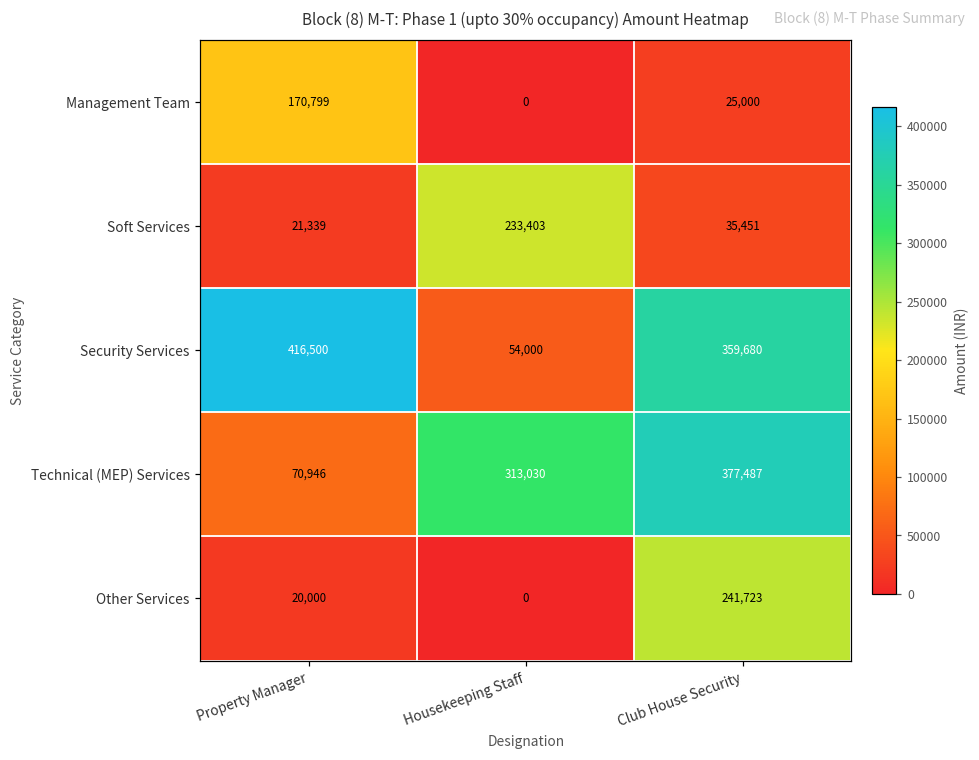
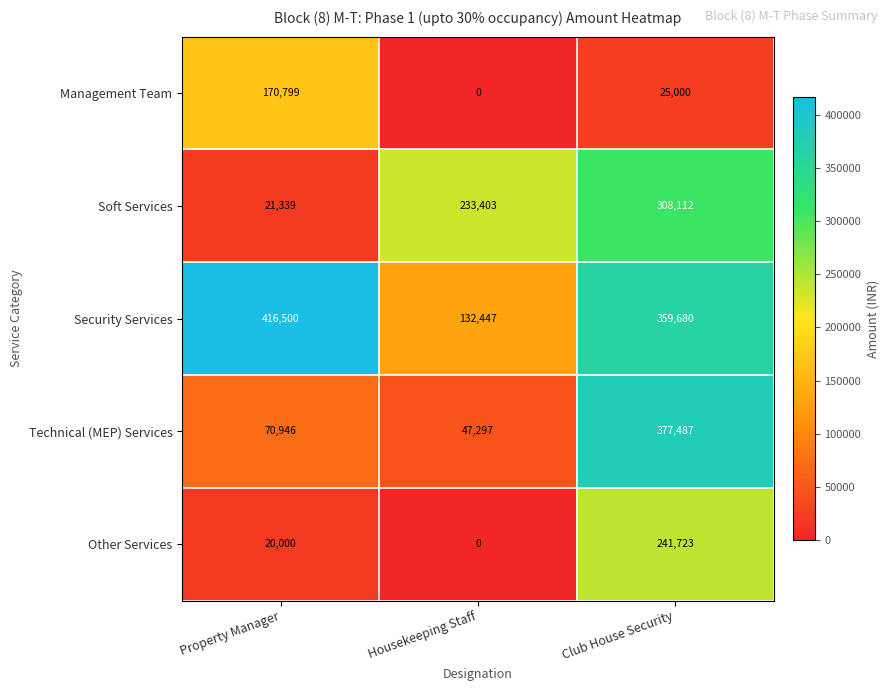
  {
    "Management Team": {
      "Property Manager": "170,799",
      "Housekeeping Staff": "0",
      "Club House Security": "25,000"
    },
    "Soft Services": {
      "Property Manager": "21,339",
      "Housekeeping Staff": "233,403",
-     "Club House Security": "35,451"
+     "Club House Security": "308,112"
    },
    "Security Services": {
      "Property Manager": "416,500",
-     "Housekeeping Staff": "54,000",
+     "Housekeeping Staff": "132,447",
      "Club House Security": "359,680"
    },
    "Technical (MEP) Services": {
      "Property Manager": "70,946",
-     "Housekeeping Staff": "313,030",
+     "Housekeeping Staff": "47,297",
      "Club House Security": "377,487"
    },
    "Other Services": {
      "Property Manager": "20,000",
      "Housekeeping Staff": "0",
      "Club House Security": "241,723"
    }
  }
